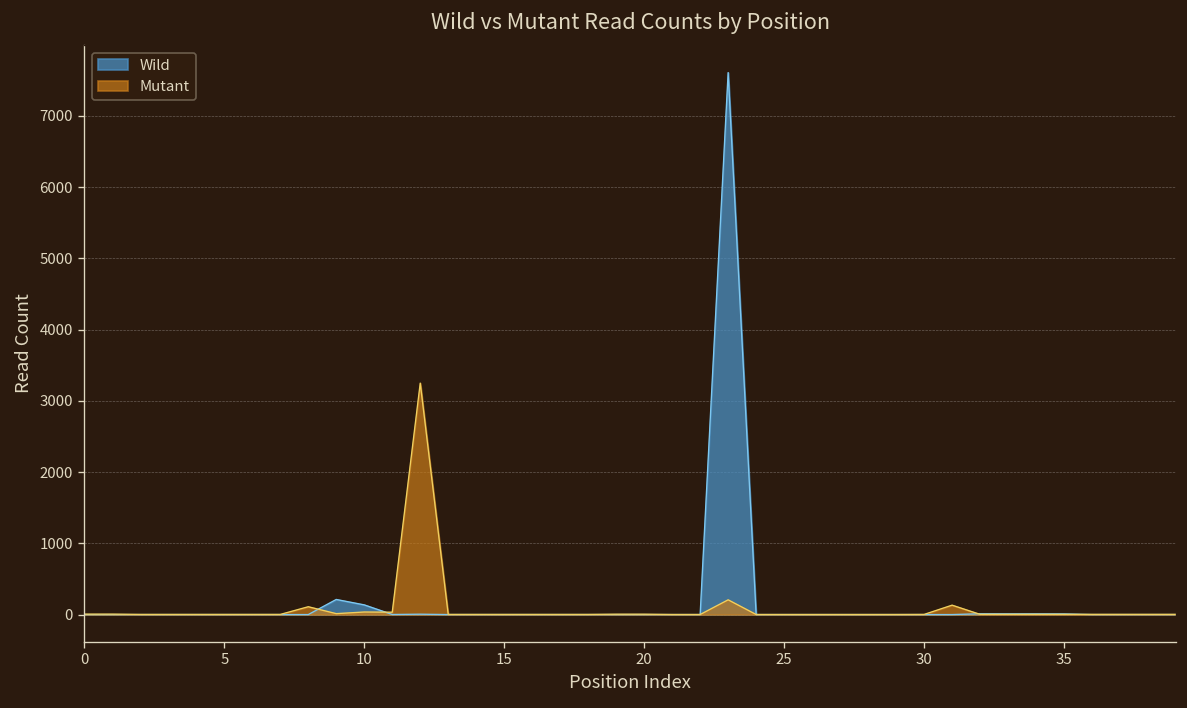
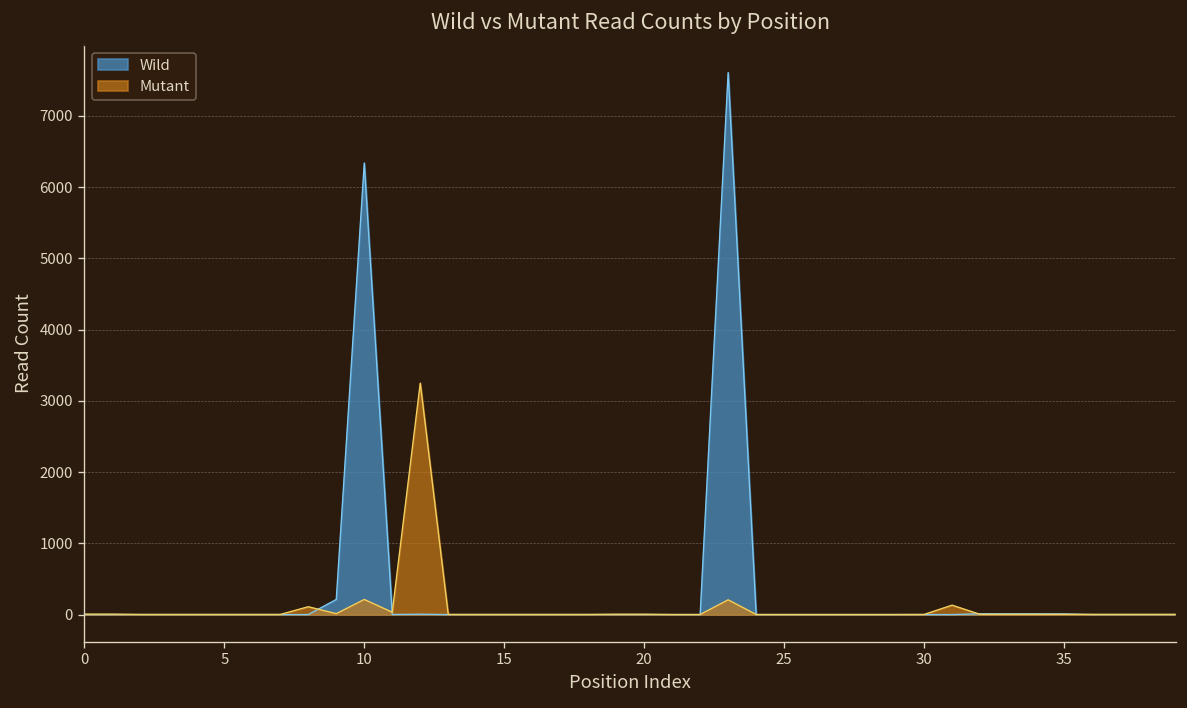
  {
    "Wild": {
-     "10": 100
+     "10": 6300
    },
    "Mutant": {
-     "10": 0
+     "10": 200
    }
  }
